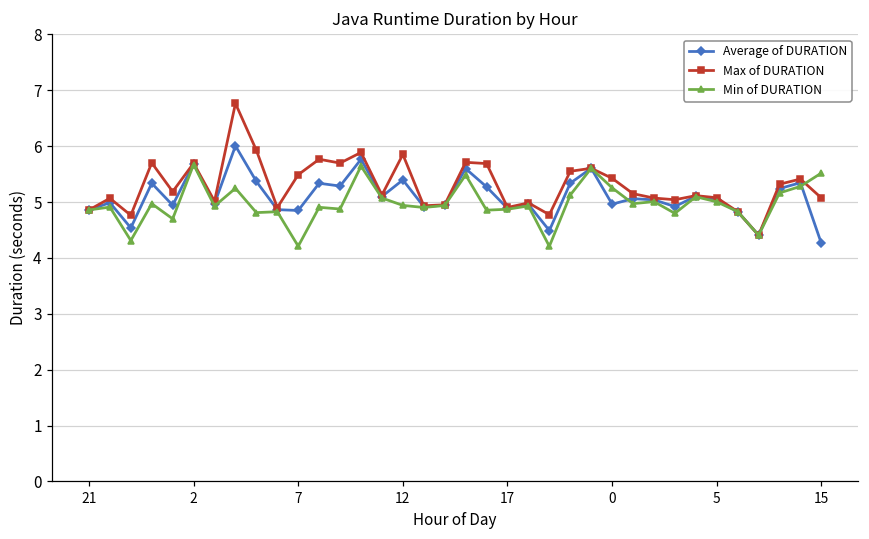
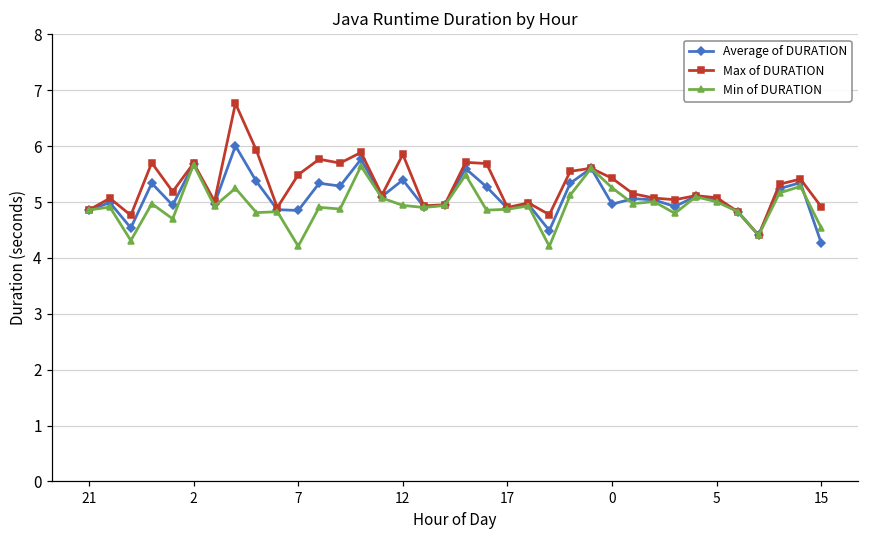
  {
    "Average of DURATION": {
      "0": 5.0,
      "15": 4.3
    },
    "Max of DURATION": {
      "0": 5.4,
-     "15": 5.1
+     "15": 4.9
    },
    "Min of DURATION": {
      "0": 5.3,
-     "15": 5.5
+     "15": 4.5
    }
  }
